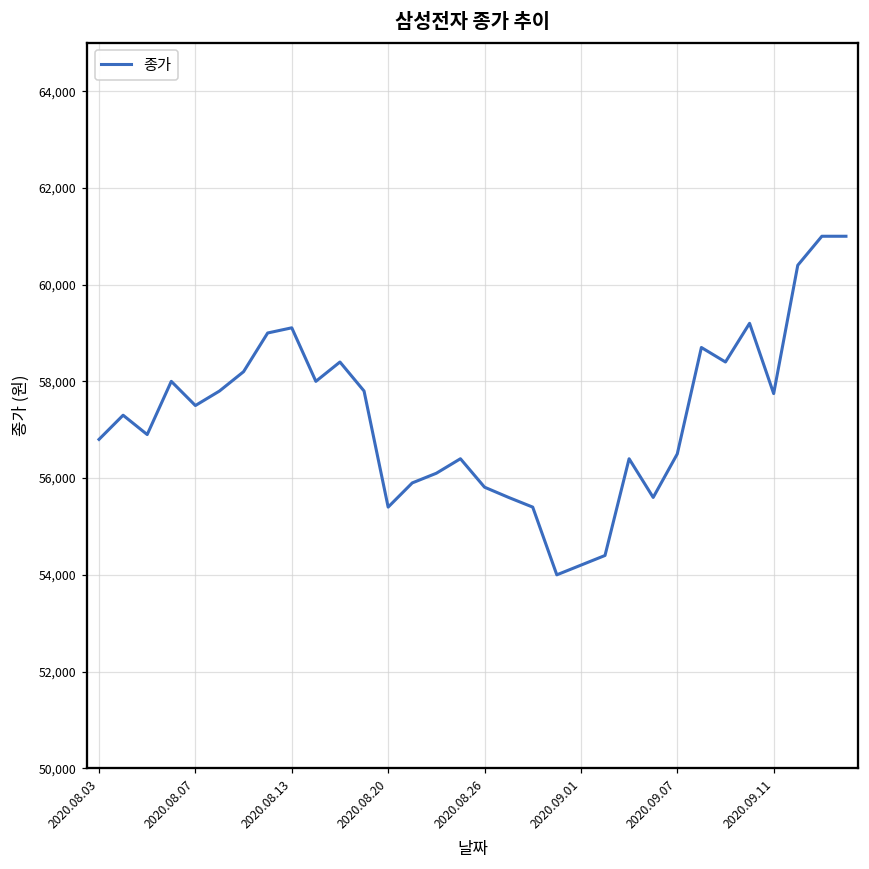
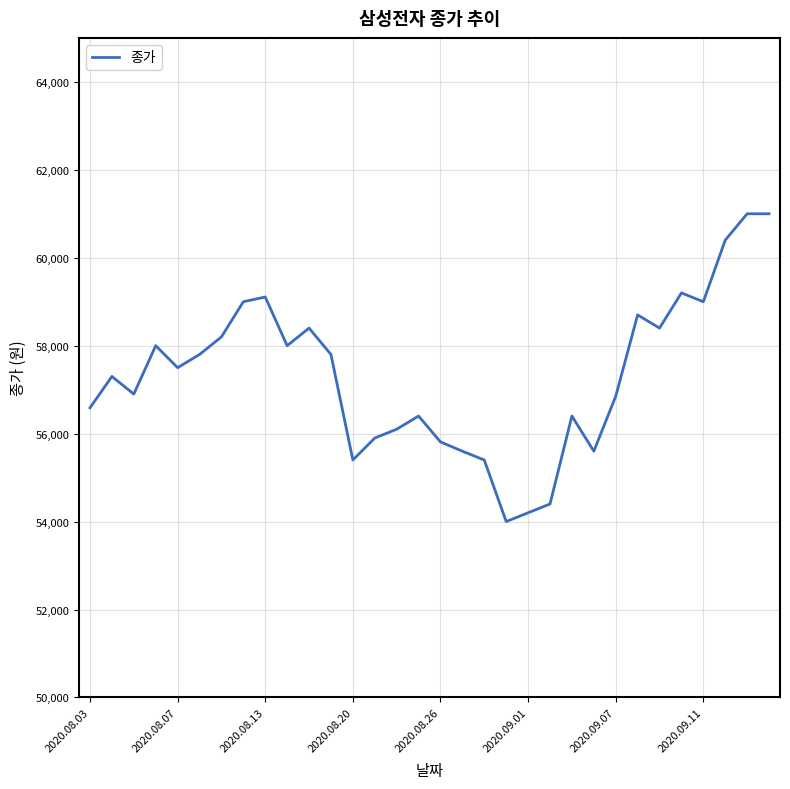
  {
-   "2020.08.03": "56,800",
+   "2020.08.03": "56,600",
    "2020.08.07": "57,500",
    "2020.08.13": "59,100",
    "2020.08.20": "55,400",
    "2020.08.26": "55,800",
    "2020.09.01": "54,200",
-   "2020.09.07": "56,500",
-   "2020.09.11": "57,700"
+   "2020.09.07": "56,800",
+   "2020.09.11": "59,000"
  }
